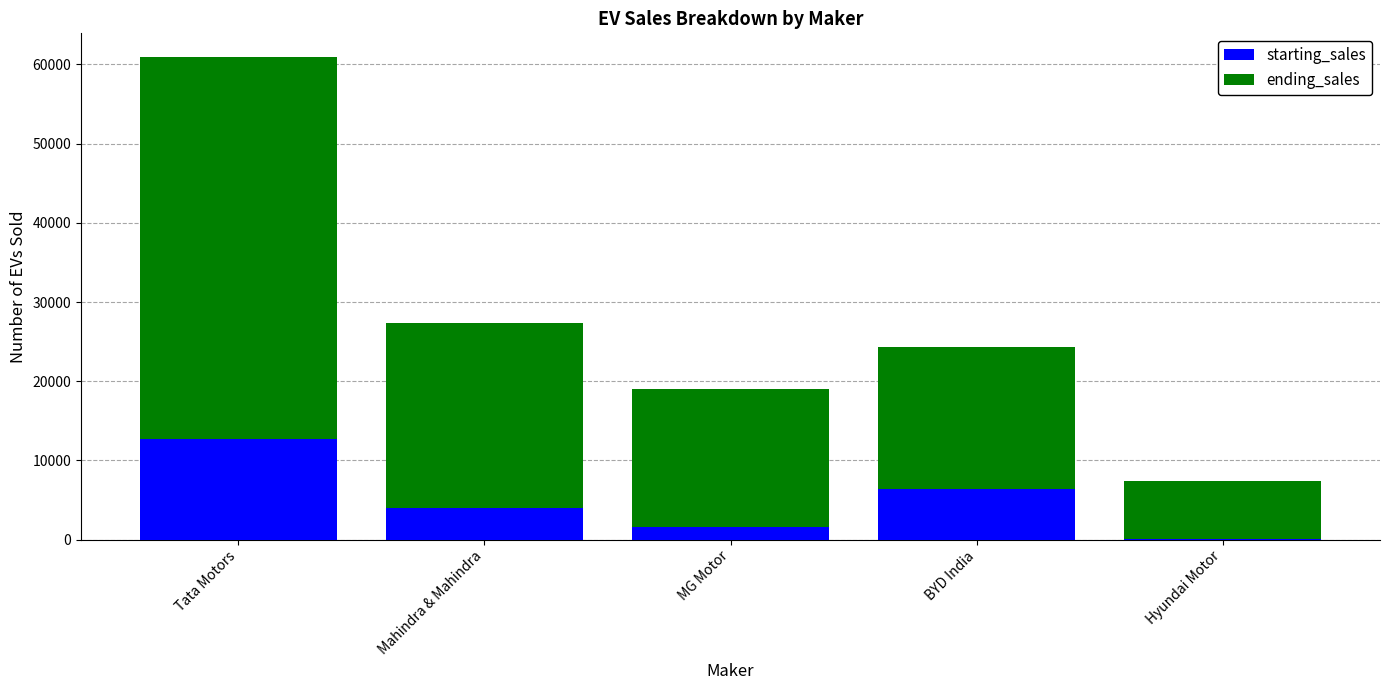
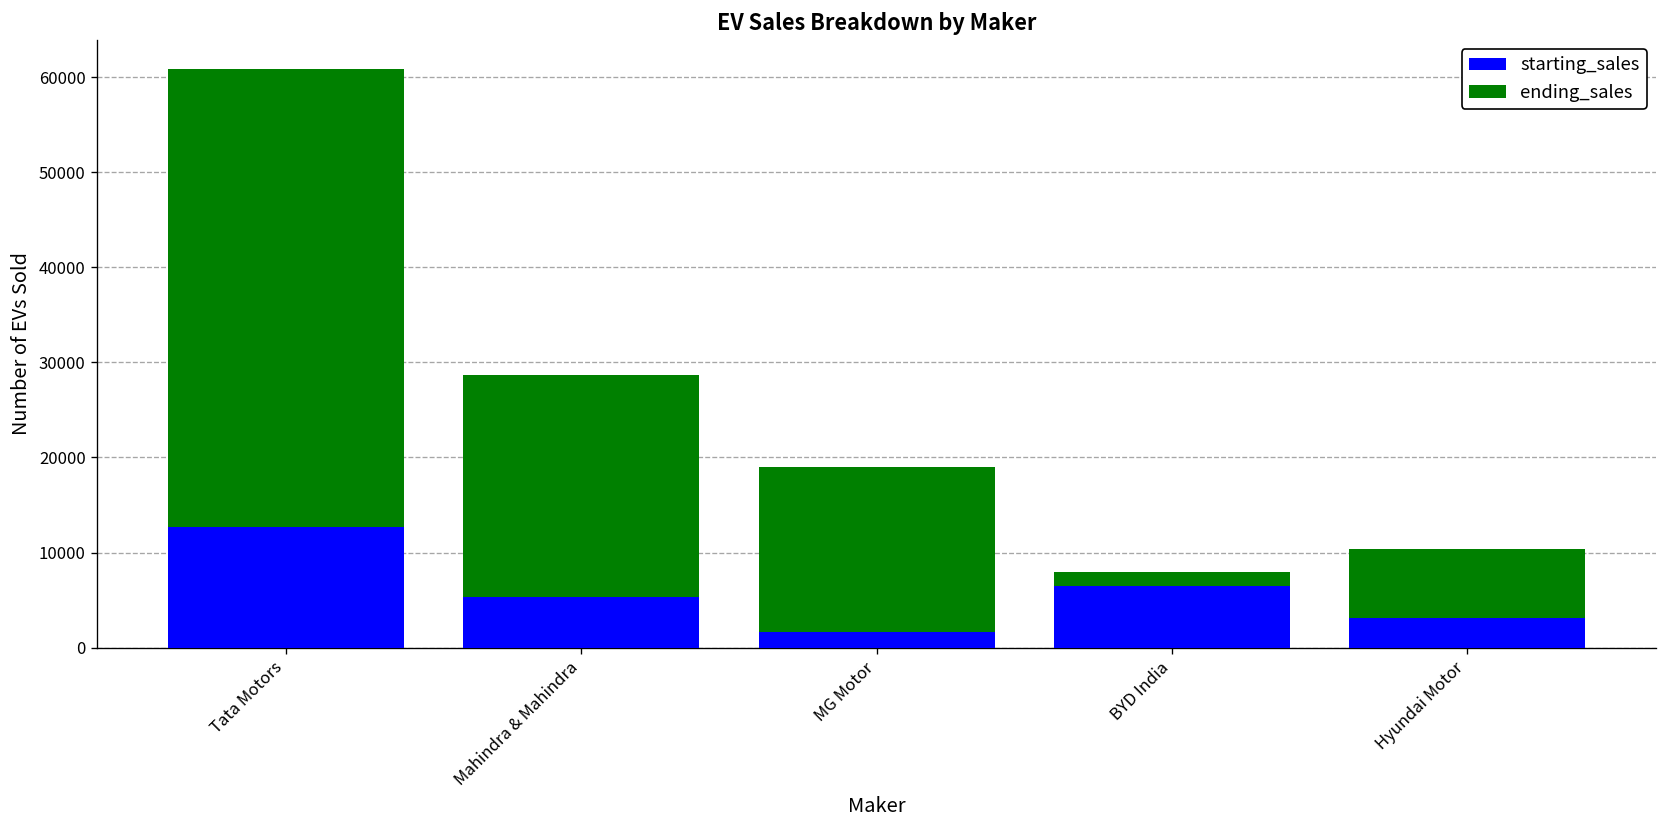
  {
    "starting_sales": {
      "Tata Motors": 13000,
-     "Mahindra & Mahindra": 4000,
+     "Mahindra & Mahindra": 5000,
      "MG Motor": 2000,
      "BYD India": 6000,
-     "Hyundai Motor": 0
+     "Hyundai Motor": 3000
    },
    "ending_sales": {
      "Tata Motors": 48000,
      "Mahindra & Mahindra": 23000,
      "MG Motor": 17000,
-     "BYD India": 18000,
+     "BYD India": 1000,
      "Hyundai Motor": 7000
    }
  }
